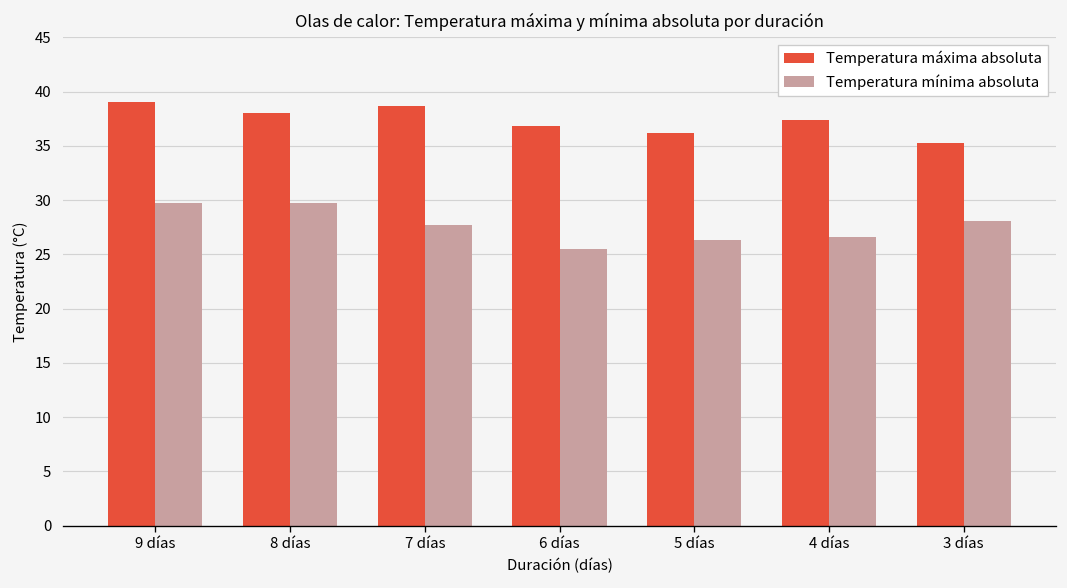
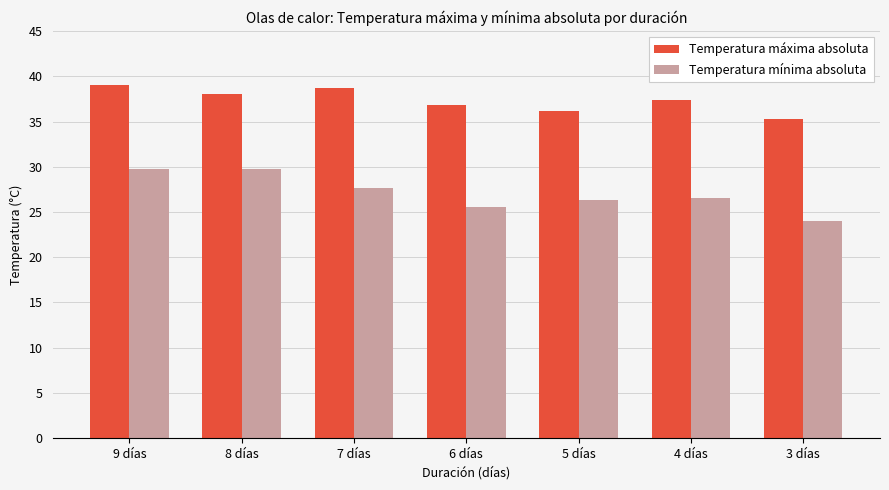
  {
    "Temperatura máxima absoluta": {
      "9 días": 39,
      "8 días": 38,
      "7 días": 39,
      "6 días": 37,
      "5 días": 36,
      "4 días": 37,
      "3 días": 35
    },
    "Temperatura mínima absoluta": {
      "9 días": 30,
      "8 días": 30,
      "7 días": 28,
      "6 días": 26,
      "5 días": 26,
      "4 días": 27,
-     "3 días": 28
+     "3 días": 24
    }
  }
